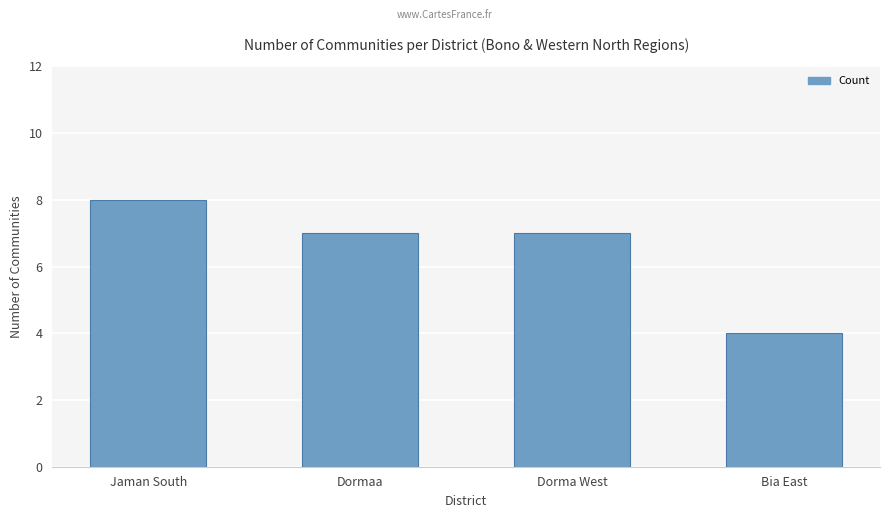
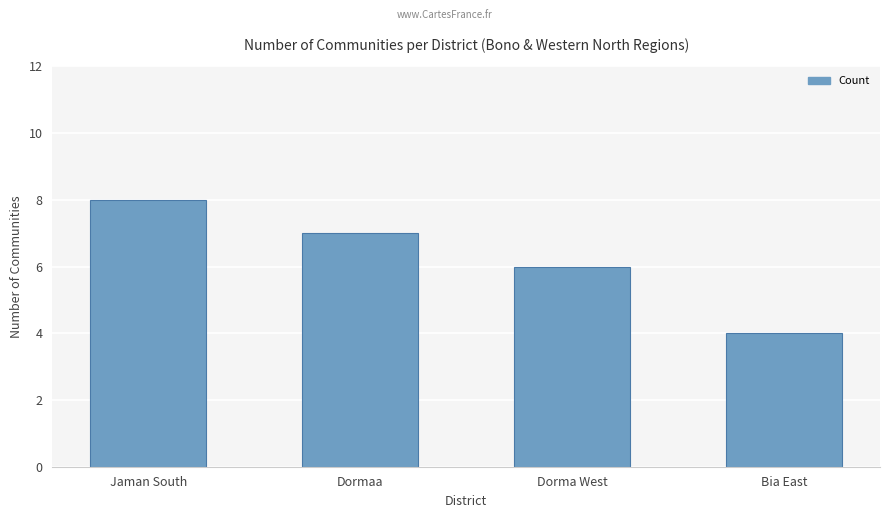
  {
    "Jaman South": 8,
    "Dormaa": 7,
-   "Dorma West": 7,
+   "Dorma West": 6,
    "Bia East": 4
  }
